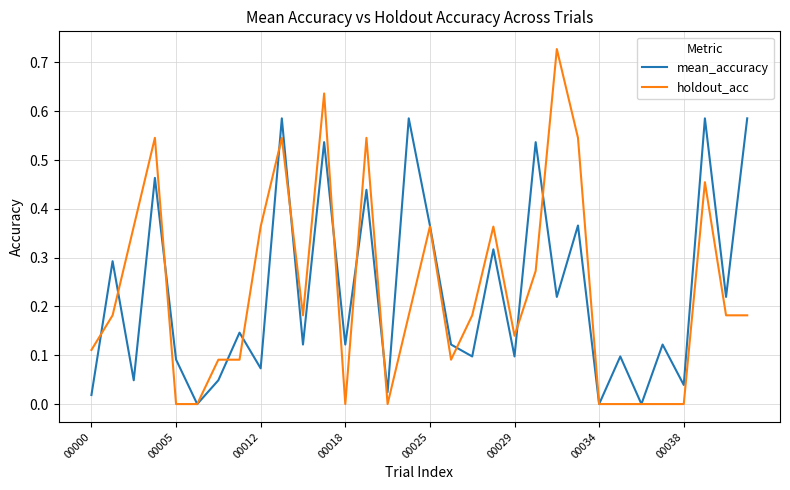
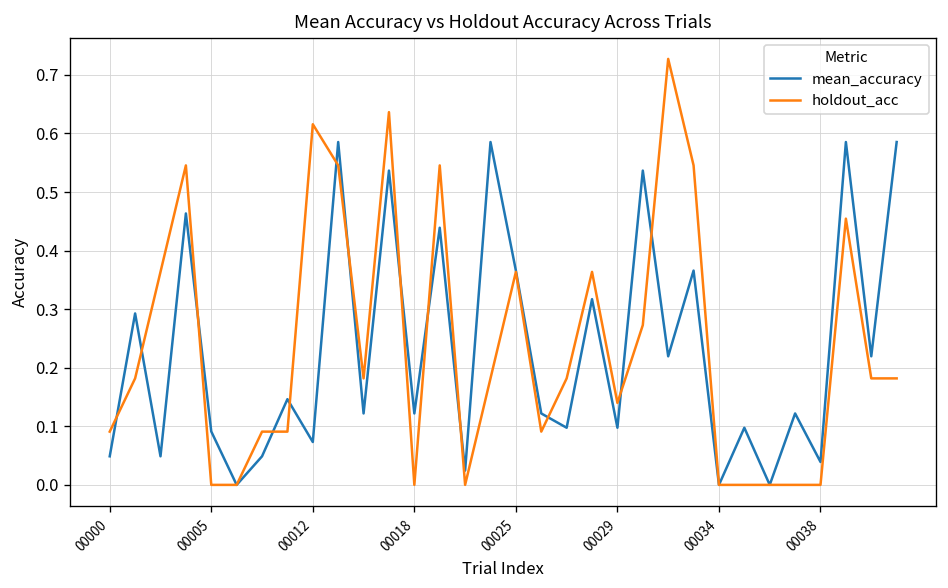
  {
    "mean_accuracy": {
-     "00000": 0.02,
+     "00000": 0.05,
      "00005": 0.09,
      "00012": 0.07,
      "00018": 0.12,
      "00029": 0.10,
      "00038": 0.04
    },
    "holdout_acc": {
-     "00000": 0.11,
+     "00000": 0.09,
      "00005": 0.00,
-     "00012": 0.36,
+     "00012": 0.62,
      "00018": 0.00,
      "00029": 0.14,
      "00038": 0.00
    }
  }
